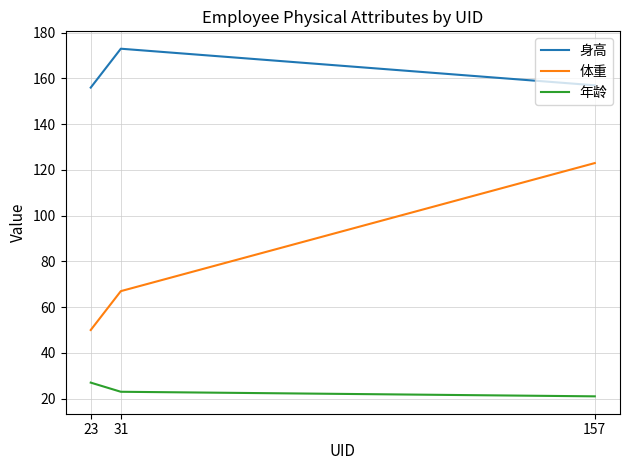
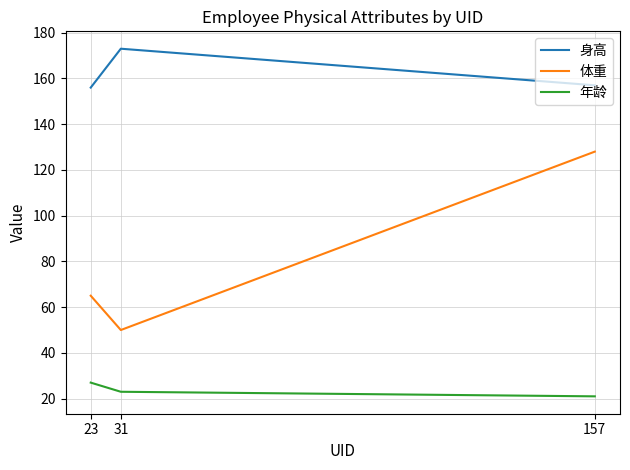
  {
    "身高": {
      "23": 156,
      "31": 173
    },
    "体重": {
-     "23": 50,
-     "31": 67,
-     "157": 123
+     "23": 65,
+     "31": 50,
+     "157": 128
    },
    "年龄": {
      "23": 27,
      "31": 23,
      "157": 21
    }
  }
